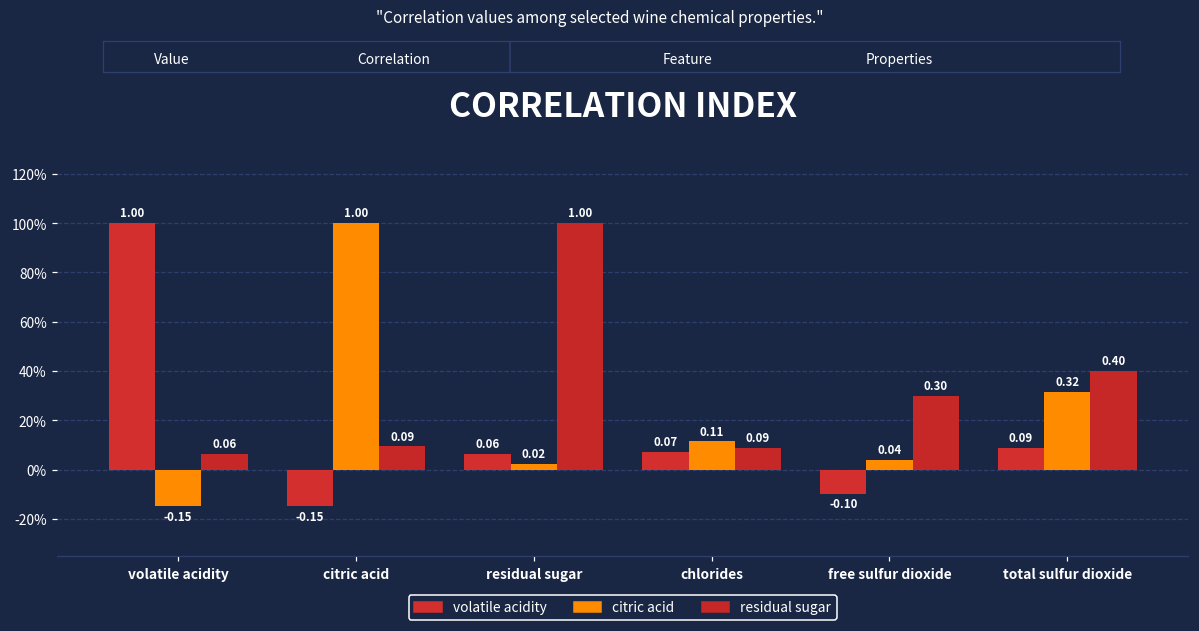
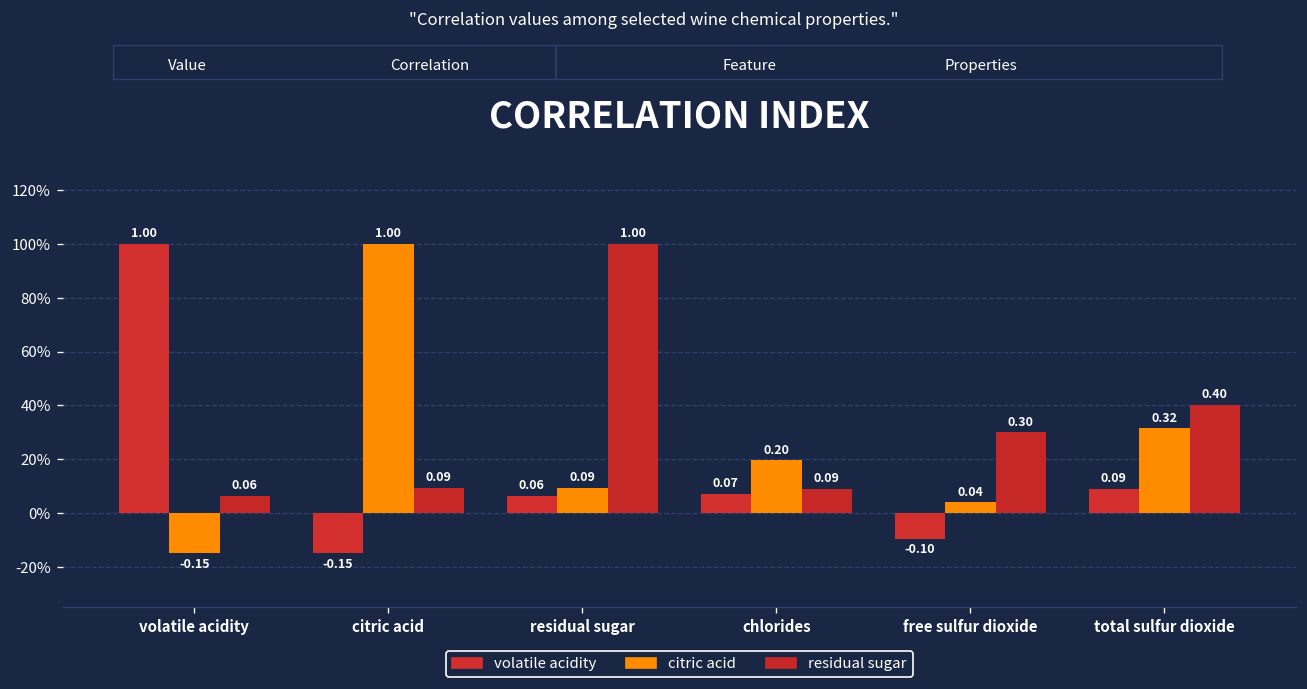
  {
    "citric acid": {
      "volatile acidity": -0.15,
      "citric acid": 1.00,
-     "residual sugar": 0.02,
-     "chlorides": 0.11,
+     "residual sugar": 0.09,
+     "chlorides": 0.20,
      "free sulfur dioxide": 0.04,
      "total sulfur dioxide": 0.32
    }
  }
